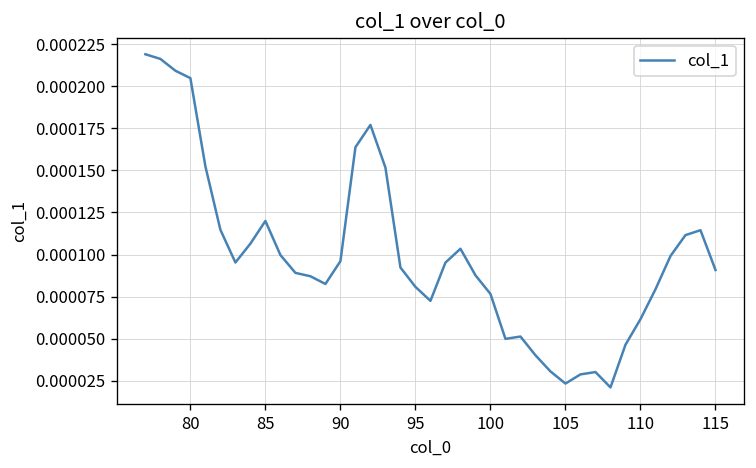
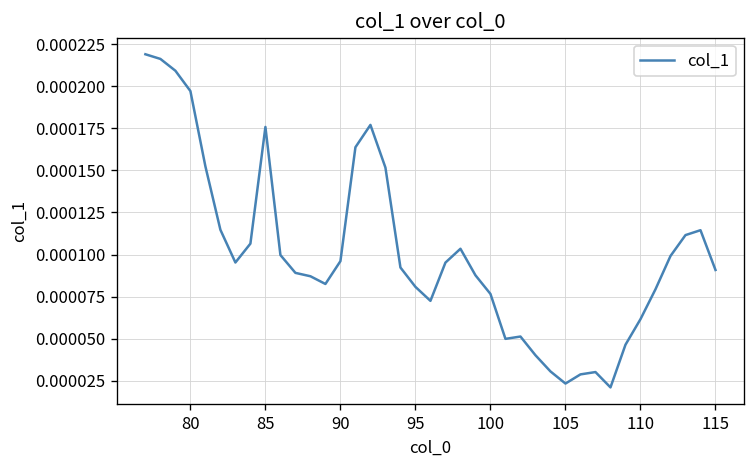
  {
-   "80": 0.000205,
-   "85": 0.000120,
+   "80": 0.000197,
+   "85": 0.000176,
    "90": 0.000096,
    "95": 0.000081,
    "100": 0.000077,
    "105": 0.000023,
    "110": 0.000062,
    "115": 0.000091
  }
